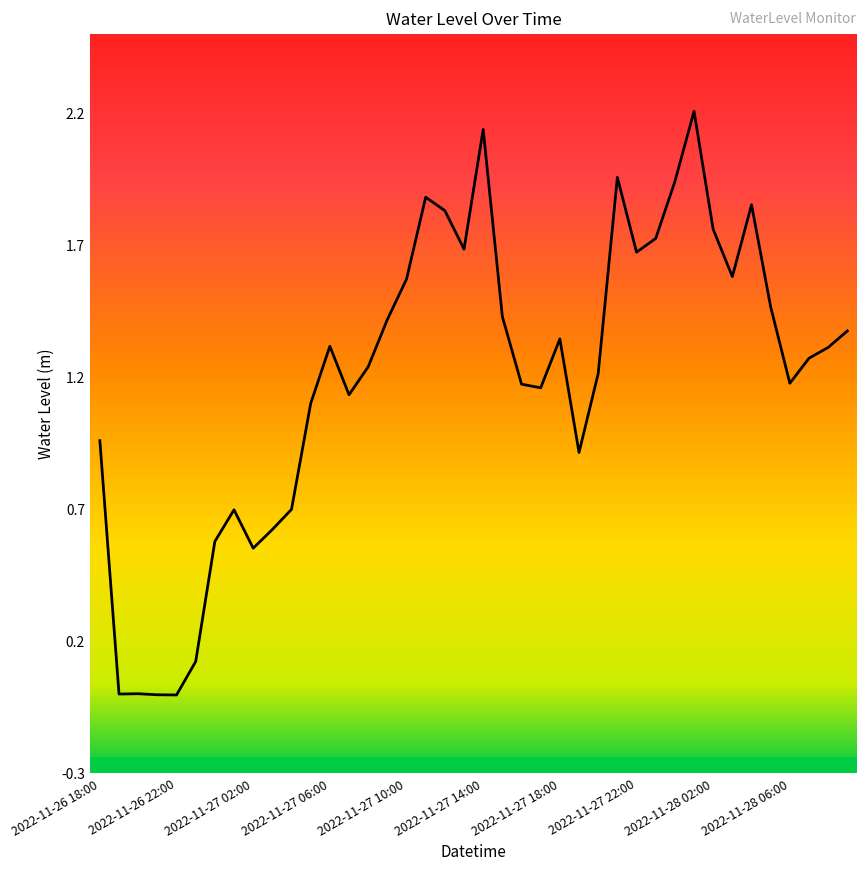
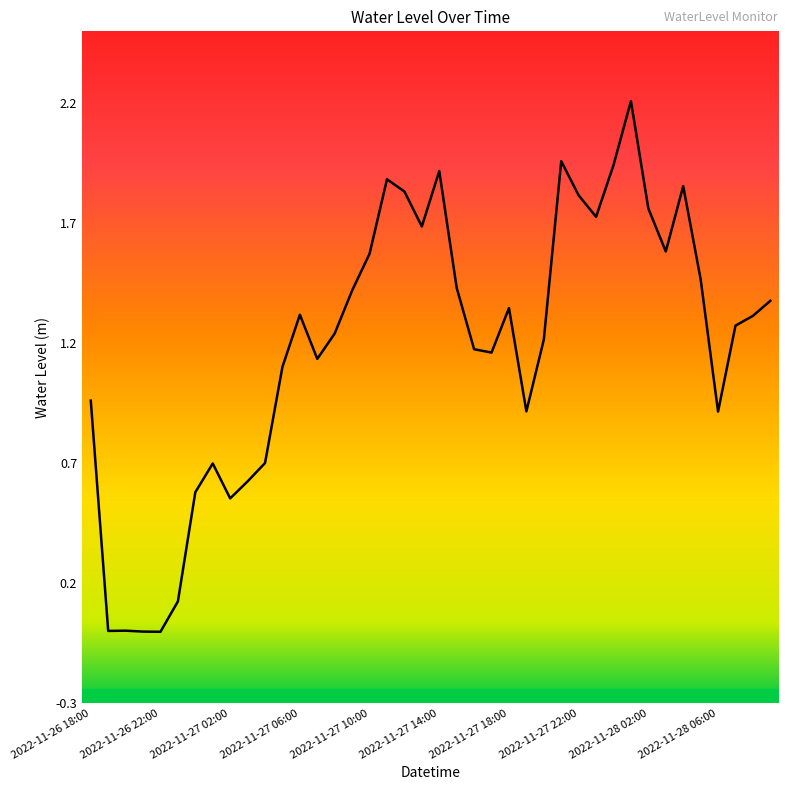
  {
    "2022-11-26 18:00": 0.96,
    "2022-11-26 22:00": 0.00,
    "2022-11-27 02:00": 0.55,
    "2022-11-27 06:00": 1.32,
    "2022-11-27 10:00": 1.57,
-   "2022-11-27 14:00": 2.14,
+   "2022-11-27 14:00": 1.92,
    "2022-11-27 18:00": 1.35,
-   "2022-11-27 22:00": 1.68,
+   "2022-11-27 22:00": 1.82,
    "2022-11-28 02:00": 1.76,
-   "2022-11-28 06:00": 1.18
+   "2022-11-28 06:00": 0.91
  }
